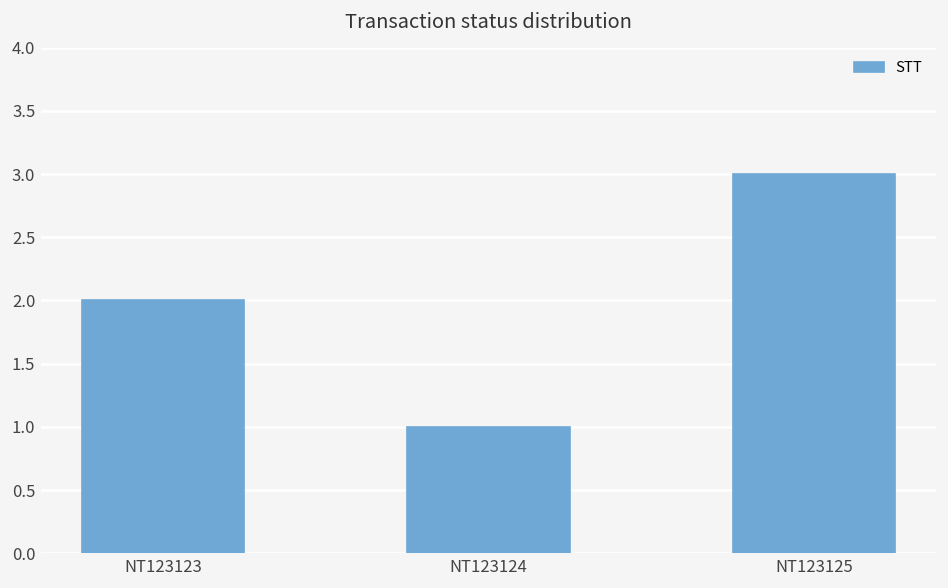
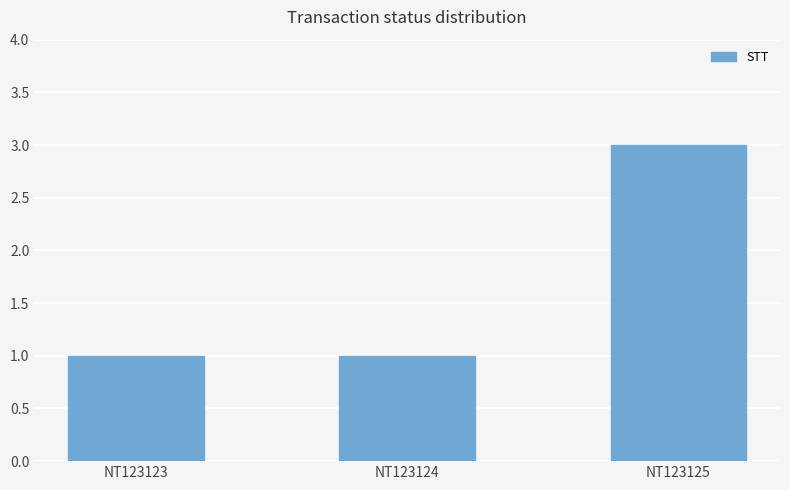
  {
-   "NT123123": 2,
+   "NT123123": 1,
    "NT123124": 1,
    "NT123125": 3
  }
